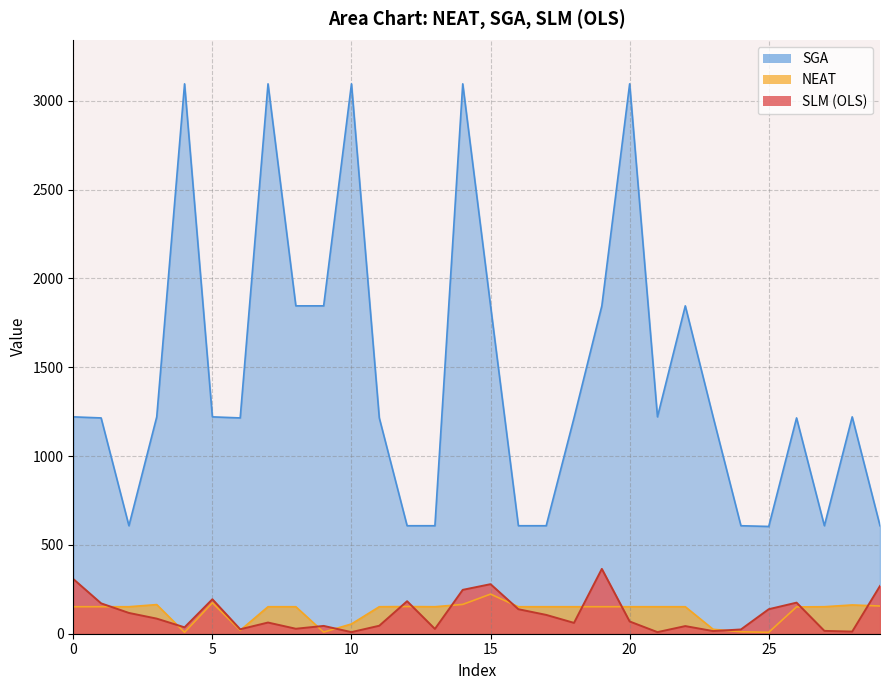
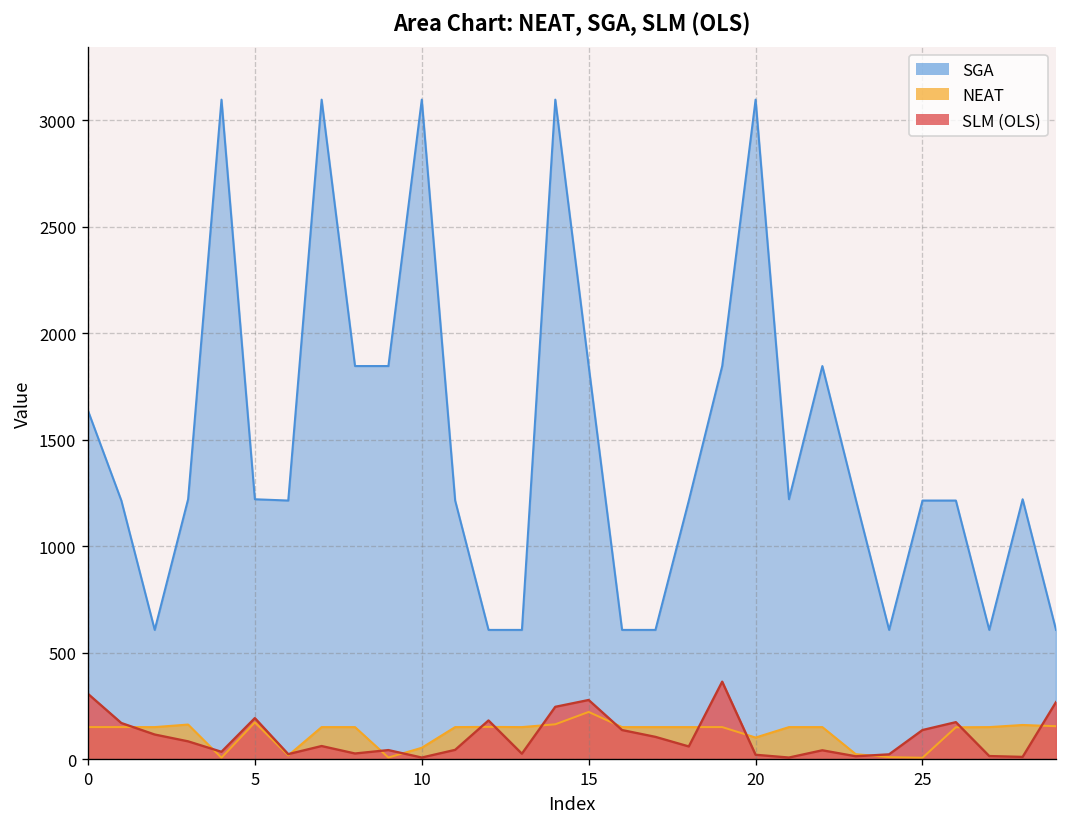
  {
    "SGA": {
-     "0": 1220,
+     "0": 1640,
      "5": 1220,
      "10": 3100,
      "15": 1850,
      "20": 3100,
-     "25": 600
+     "25": 1220
    },
    "NEAT": {
      "0": 150,
      "5": 170,
      "10": 60,
      "15": 220,
-     "20": 150,
+     "20": 100,
      "25": 10
    },
    "SLM (OLS)": {
      "0": 310,
      "5": 190,
      "10": 10,
      "15": 280,
-     "20": 70,
+     "20": 20,
      "25": 140
    }
  }
